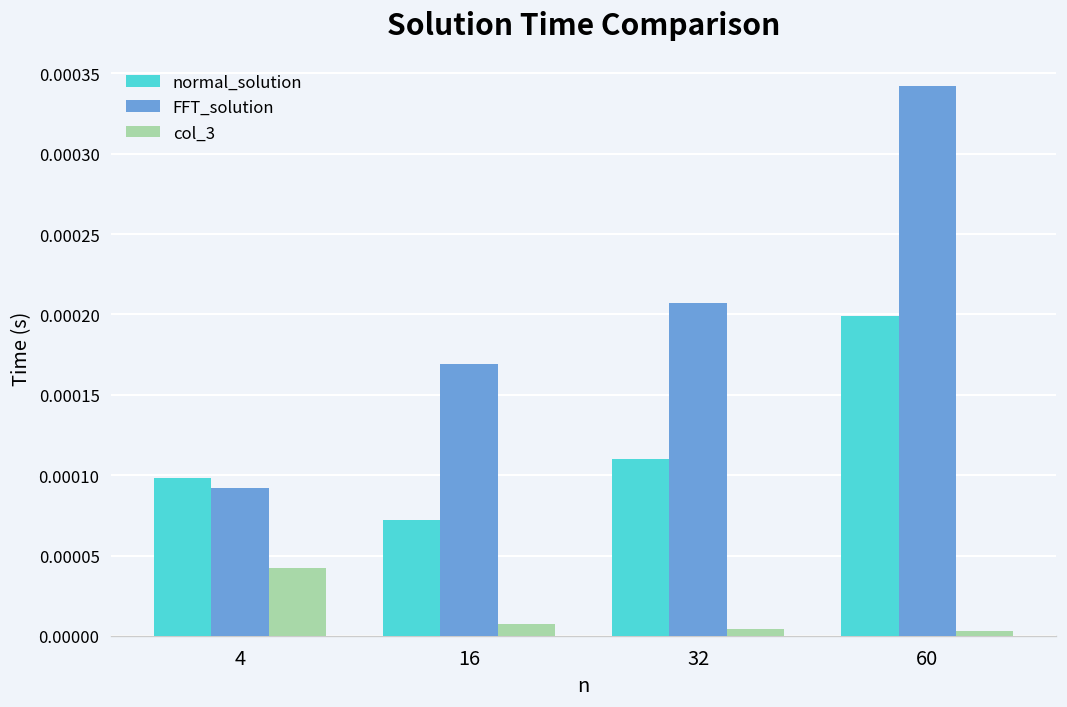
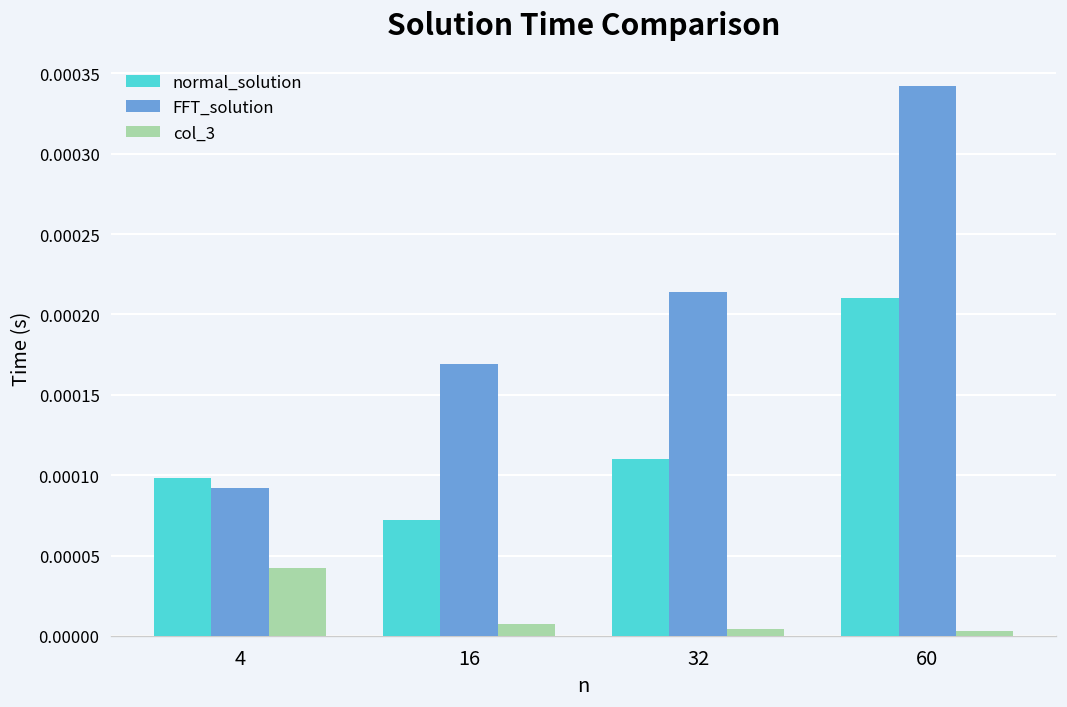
  {
    "normal_solution": {
      "4": 0.000098,
      "16": 0.000072,
      "32": 0.000110,
-     "60": 0.000199
+     "60": 0.000210
    },
    "FFT_solution": {
      "4": 0.000092,
      "16": 0.000169,
-     "32": 0.000207,
+     "32": 0.000214,
      "60": 0.000342
    },
    "col_3": {
      "4": 0.000042,
      "16": 0.000007,
      "32": 0.000004,
      "60": 0.000003
    }
  }
